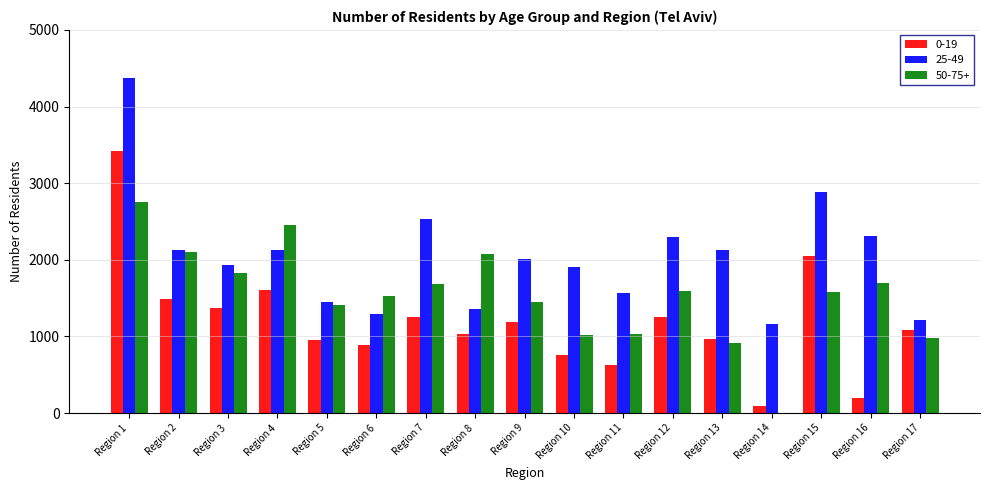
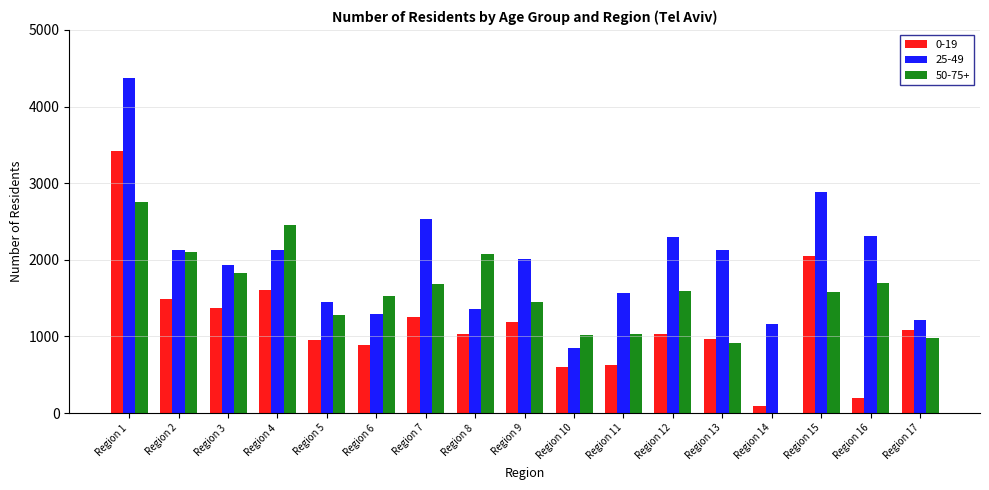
  {
    "0-19": {
      "Region 1": 3400,
      "Region 2": 1500,
      "Region 3": 1400,
      "Region 4": 1600,
      "Region 5": 1000,
      "Region 6": 900,
      "Region 7": 1300,
      "Region 8": 1000,
      "Region 9": 1200,
-     "Region 10": 800,
+     "Region 10": 600,
      "Region 11": 600,
-     "Region 12": 1300,
+     "Region 12": 1000,
      "Region 13": 1000,
      "Region 14": 100,
      "Region 15": 2100,
      "Region 16": 200,
      "Region 17": 1100
    },
    "25-49": {
      "Region 1": 4400,
      "Region 2": 2100,
      "Region 3": 1900,
      "Region 4": 2100,
      "Region 5": 1400,
      "Region 6": 1300,
      "Region 7": 2500,
      "Region 8": 1400,
      "Region 9": 2000,
-     "Region 10": 1900,
+     "Region 10": 900,
      "Region 11": 1600,
      "Region 12": 2300,
      "Region 13": 2100,
      "Region 14": 1200,
      "Region 15": 2900,
      "Region 16": 2300,
      "Region 17": 1200
    },
    "50-75+": {
      "Region 1": 2800,
      "Region 2": 2100,
      "Region 3": 1800,
      "Region 4": 2500,
-     "Region 5": 1400,
+     "Region 5": 1300,
      "Region 6": 1500,
      "Region 7": 1700,
      "Region 8": 2100,
      "Region 9": 1500,
      "Region 10": 1000,
      "Region 11": 1000,
      "Region 12": 1600,
      "Region 13": 900,
      "Region 14": 0,
      "Region 15": 1600,
      "Region 16": 1700,
      "Region 17": 1000
    }
  }
